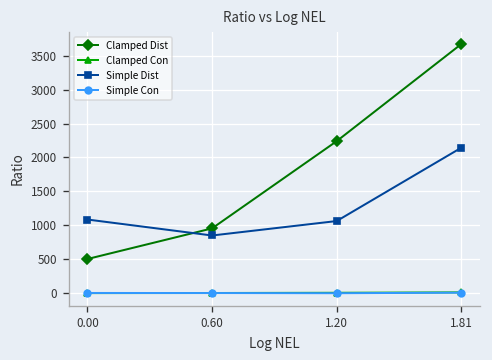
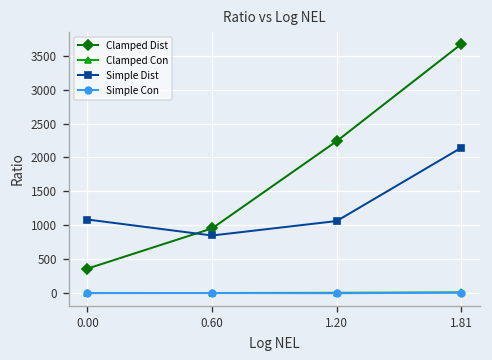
  {
    "Clamped Dist": {
-     "0.00": 500,
+     "0.00": 400,
      "0.60": 1000,
      "1.20": 2200,
      "1.81": 3700
    },
    "Simple Con": {
      "0.00": 0,
      "0.60": 0,
      "1.20": 0,
      "1.81": 0
    },
    "Simple Dist": {
      "0.00": 1100,
      "0.60": 900,
      "1.20": 1100,
      "1.81": 2100
    }
  }
